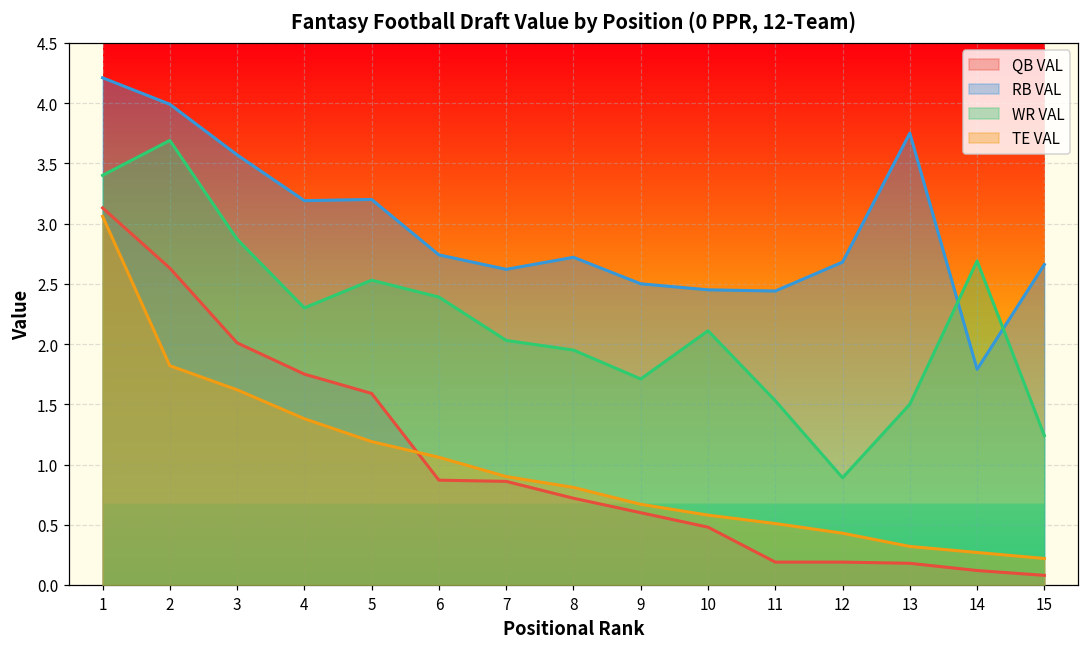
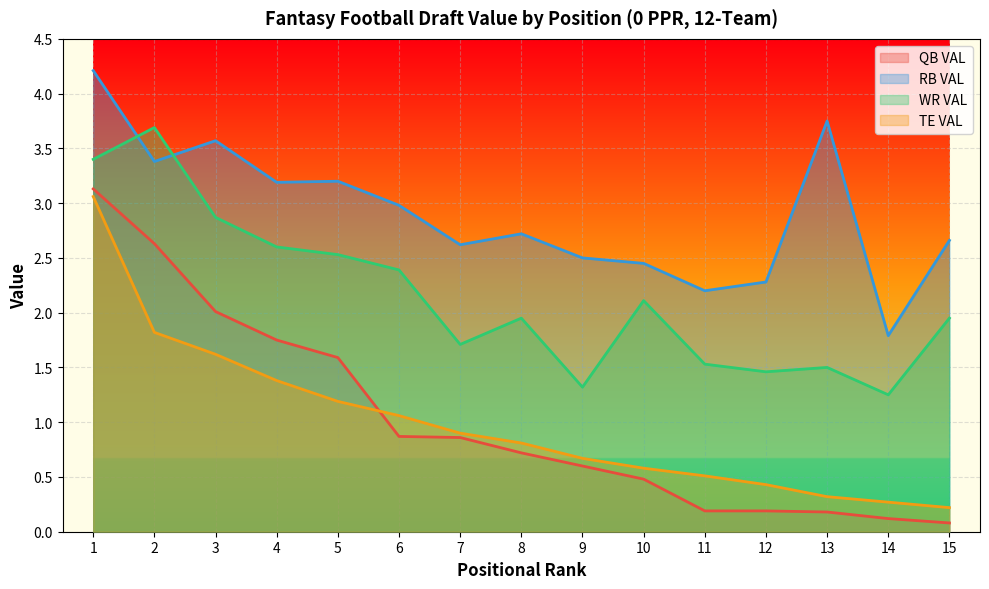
  {
    "RB VAL": {
      "1": 4.21,
-     "2": 3.99,
+     "2": 3.38,
      "3": 3.57,
      "4": 3.19,
      "5": 3.20,
-     "6": 2.74,
+     "6": 2.98,
      "7": 2.62,
      "8": 2.72,
      "9": 2.50,
      "10": 2.45,
-     "11": 2.44,
-     "12": 2.68,
+     "11": 2.20,
+     "12": 2.28,
      "13": 3.75,
      "14": 1.79,
      "15": 2.66
    },
    "WR VAL": {
      "1": 3.40,
      "2": 3.69,
      "3": 2.87,
-     "4": 2.3,
+     "4": 2.6,
      "5": 2.53,
      "6": 2.39,
-     "7": 2.03,
+     "7": 1.71,
      "8": 1.95,
-     "9": 1.71,
+     "9": 1.32,
      "10": 2.11,
      "11": 1.53,
-     "12": 0.89,
+     "12": 1.46,
      "13": 1.50,
-     "14": 2.69,
-     "15": 1.24
+     "14": 1.25,
+     "15": 1.95
    }
  }
